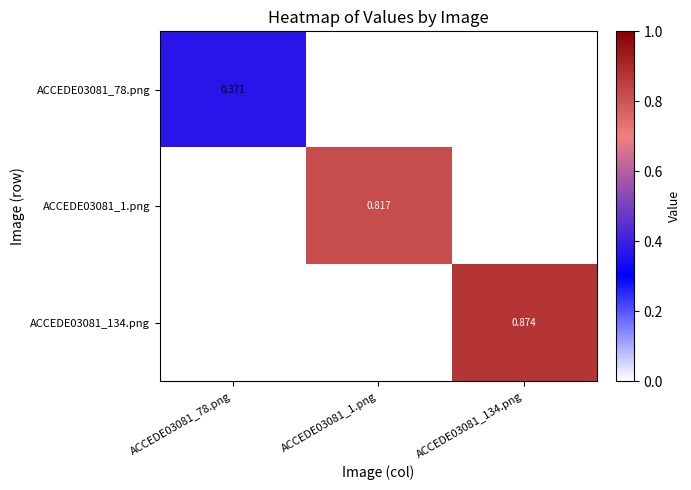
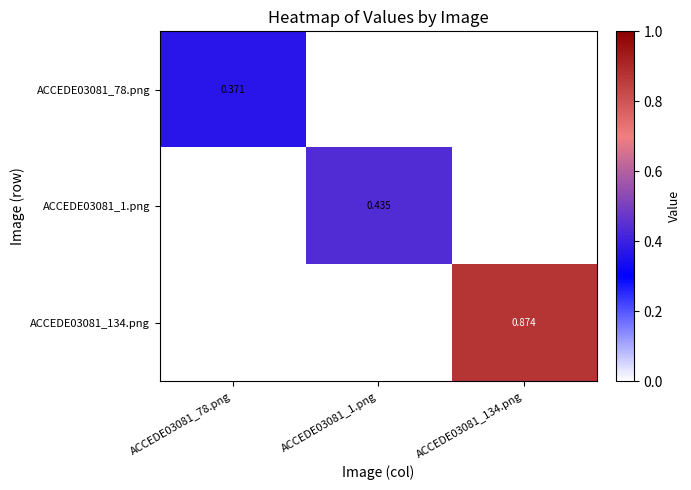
  {
    "ACCEDE03081_78.png": {
      "ACCEDE03081_78.png": 0.371
    },
    "ACCEDE03081_1.png": {
-     "ACCEDE03081_1.png": 0.817
+     "ACCEDE03081_1.png": 0.435
    },
    "ACCEDE03081_134.png": {
      "ACCEDE03081_134.png": 0.874
    }
  }
